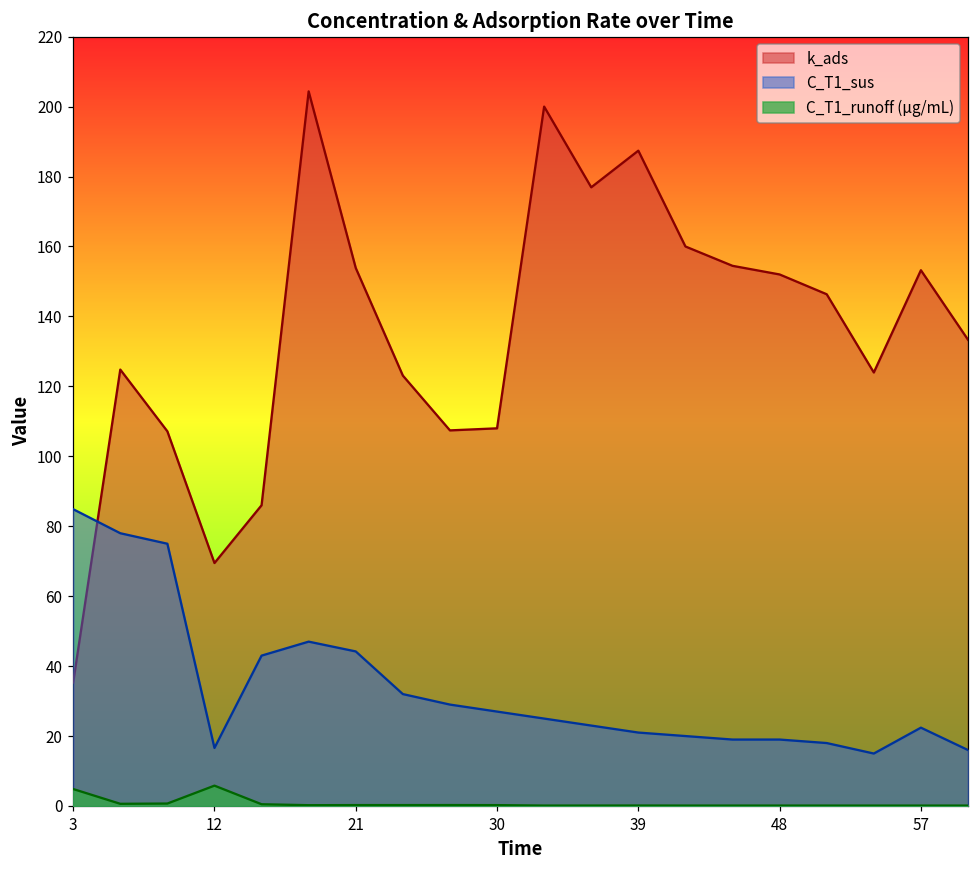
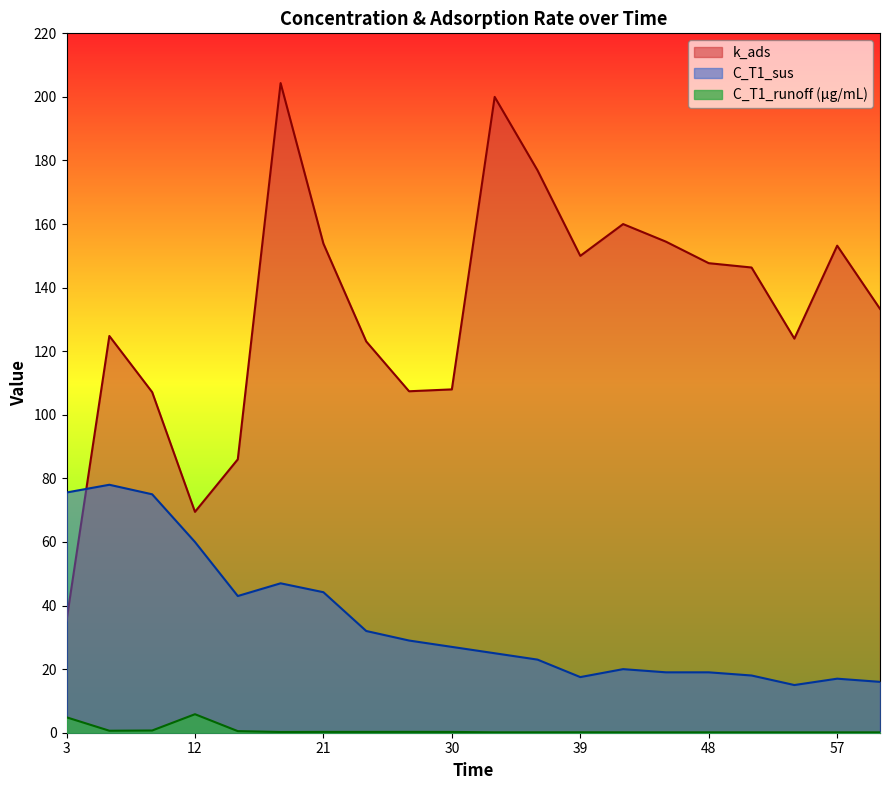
  {
    "k_ads": {
      "3": 35,
      "12": 69,
      "21": 154,
      "30": 108,
-     "39": 187,
-     "48": 152,
+     "39": 150,
+     "48": 148,
      "57": 153
    },
    "C_T1_sus": {
-     "3": 85,
-     "12": 17,
+     "3": 76,
+     "12": 60,
      "21": 44,
      "30": 27,
-     "39": 21,
+     "39": 18,
      "48": 19,
-     "57": 22
+     "57": 17
    },
    "C_T1_runoff (µg/mL)": {
      "3": 5,
      "12": 6,
      "21": 0,
      "30": 0,
      "39": 0,
      "48": 0,
      "57": 0
    }
  }
